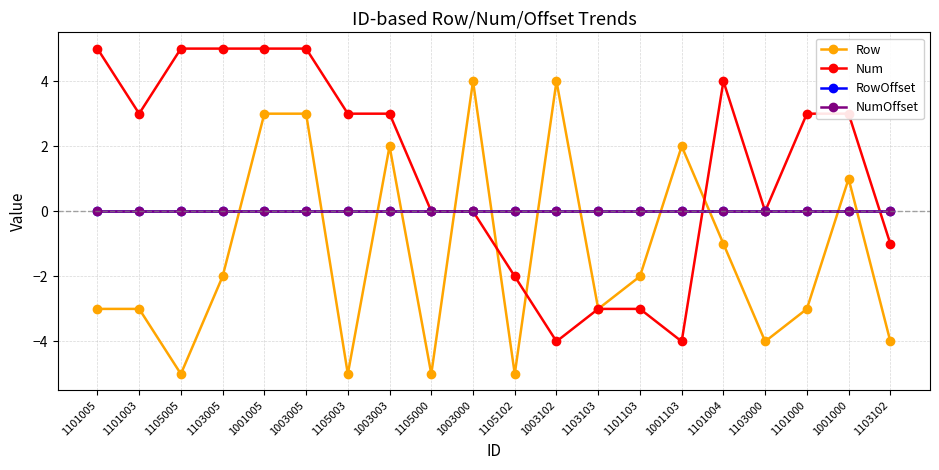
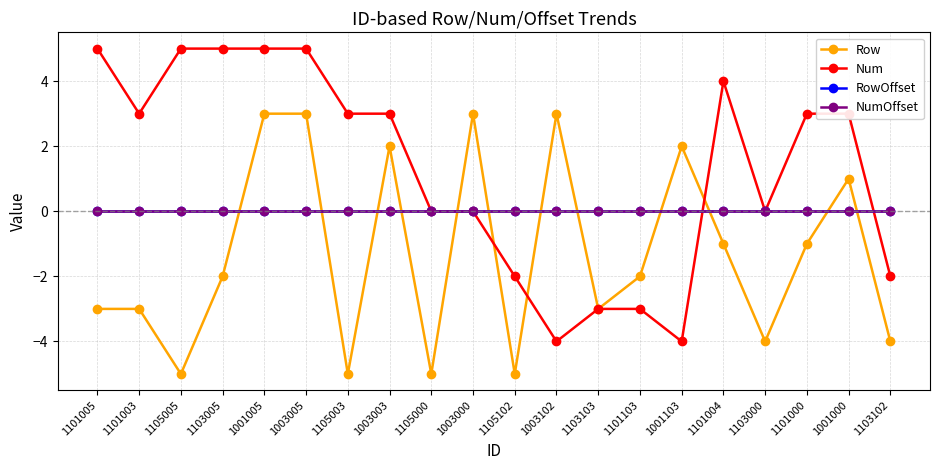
  {
    "Row": {
      "1101005": -3,
      "1101003": -3,
      "1105005": -5,
      "1103005": -2,
      "1001005": 3,
      "1003005": 3,
      "1105003": -5,
      "1003003": 2,
      "1105000": -5,
-     "1003000": 4,
+     "1003000": 3,
      "1105102": -5,
-     "1003102": 4,
+     "1003102": 3,
      "1101103": -2,
      "1001103": 2,
      "1101004": -1,
      "1103000": -4,
-     "1101000": -3,
+     "1101000": -1,
      "1001000": 1,
      "1103102": -4
    },
    "Num": {
      "1101005": 5,
      "1101003": 3,
      "1105005": 5,
      "1103005": 5,
      "1001005": 5,
      "1003005": 5,
      "1105003": 3,
      "1003003": 3,
      "1105102": -2,
      "1003102": -4,
      "1101103": -3,
      "1001103": -4,
      "1101004": 4,
      "1101000": 3,
-     "1103102": -1
+     "1103102": -2
    },
    "NumOffset": {
      "1101005": 0,
      "1101003": 0,
      "1105005": 0,
      "1103005": 0,
      "1001005": 0,
      "1003005": 0,
      "1105003": 0,
      "1003003": 0,
      "1105102": 0,
      "1003102": 0,
      "1103103": 0,
      "1101103": 0,
      "1001103": 0,
      "1101004": 0,
      "1101000": 0,
      "1001000": 0,
      "1103102": 0
    }
  }
